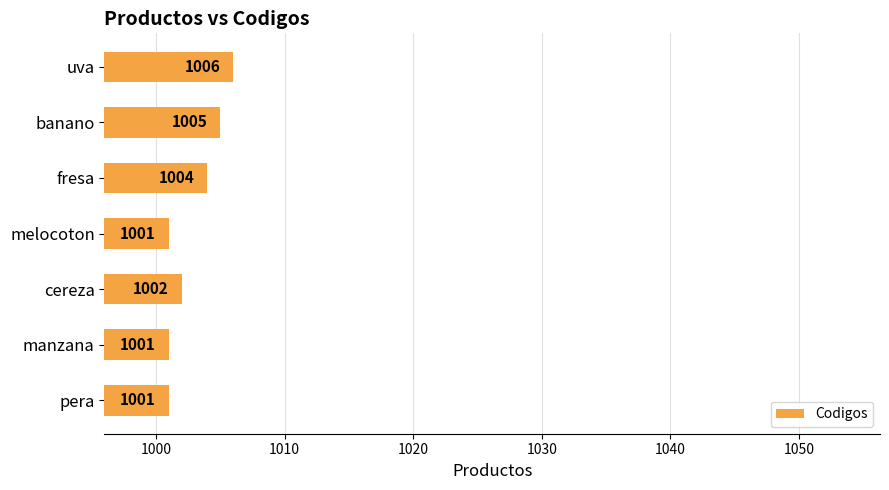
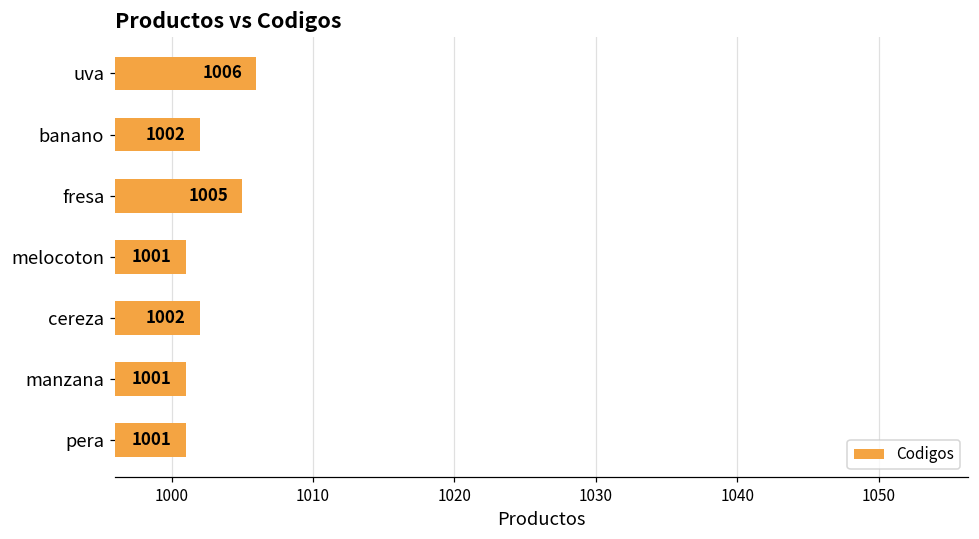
  {
    "uva": 1006,
-   "banano": 1005,
-   "fresa": 1004,
+   "banano": 1002,
+   "fresa": 1005,
    "melocoton": 1001,
    "cereza": 1002,
    "manzana": 1001,
    "pera": 1001
  }
